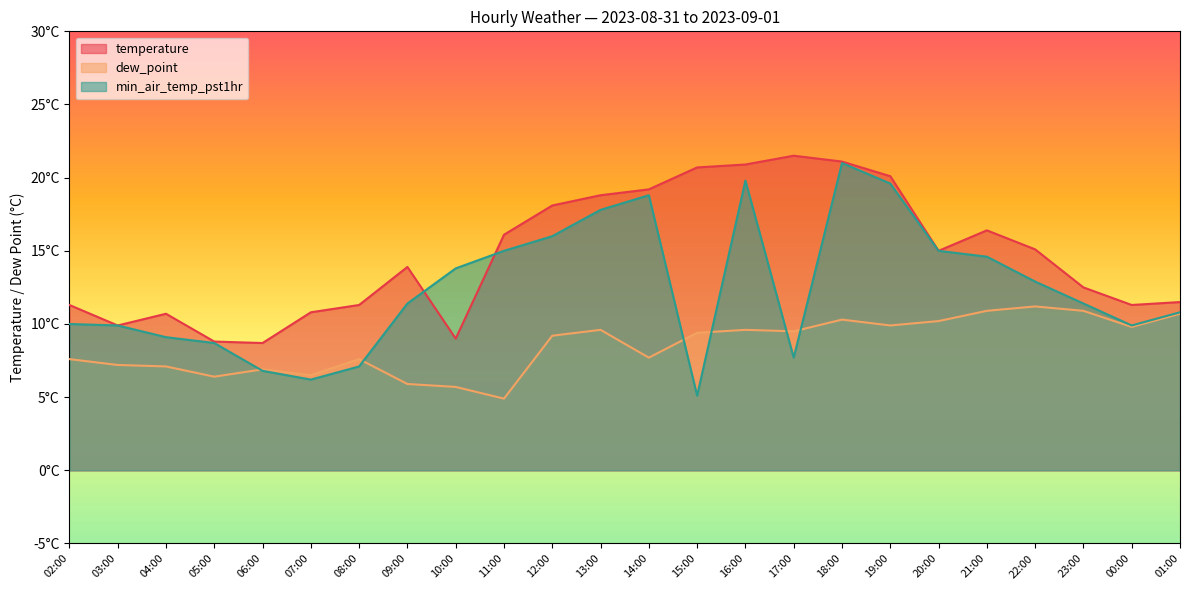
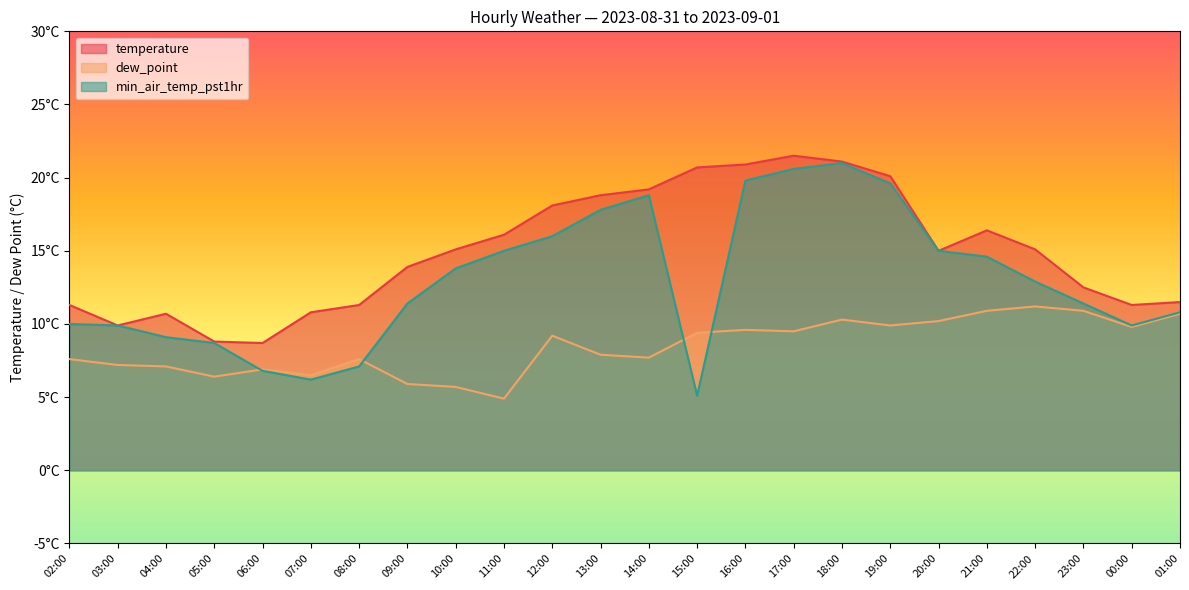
  {
    "temperature": {
      "02:00": "11.3°C",
      "04:00": "10.7°C",
      "06:00": "8.7°C",
      "07:00": "10.8°C",
      "08:00": "11.3°C",
      "09:00": "13.9°C",
-     "10:00": "9.0°C",
+     "10:00": "15.1°C",
      "11:00": "16.1°C",
      "12:00": "18.1°C",
      "13:00": "18.8°C",
      "14:00": "19.2°C",
      "15:00": "20.7°C",
      "16:00": "20.9°C",
      "17:00": "21.5°C",
      "19:00": "20.1°C",
      "21:00": "16.4°C",
      "22:00": "15.1°C",
      "23:00": "12.5°C",
      "00:00": "11.3°C",
      "01:00": "11.5°C"
    },
    "dew_point": {
      "02:00": "7.6°C",
      "03:00": "7.2°C",
      "04:00": "7.1°C",
      "05:00": "6.4°C",
      "07:00": "6.5°C",
      "08:00": "7.6°C",
      "09:00": "5.9°C",
      "10:00": "5.7°C",
      "11:00": "4.9°C",
      "12:00": "9.2°C",
-     "13:00": "9.6°C",
+     "13:00": "7.9°C",
      "14:00": "7.7°C",
      "15:00": "9.4°C",
      "16:00": "9.6°C",
      "17:00": "9.5°C",
      "18:00": "10.3°C",
      "19:00": "9.9°C",
      "20:00": "10.2°C",
      "21:00": "10.9°C",
      "22:00": "11.2°C",
      "23:00": "10.9°C"
    },
    "min_air_temp_pst1hr": {
      "02:00": "10.0°C",
      "04:00": "9.1°C",
      "07:00": "6.2°C",
      "08:00": "7.1°C",
      "09:00": "11.4°C",
      "10:00": "13.8°C",
      "11:00": "15.0°C",
      "12:00": "16.0°C",
      "13:00": "17.8°C",
      "14:00": "18.8°C",
      "15:00": "5.1°C",
      "16:00": "19.8°C",
-     "17:00": "7.7°C",
+     "17:00": "20.6°C",
      "19:00": "19.6°C",
      "21:00": "14.6°C",
      "22:00": "12.9°C",
      "23:00": "11.4°C"
    }
  }
